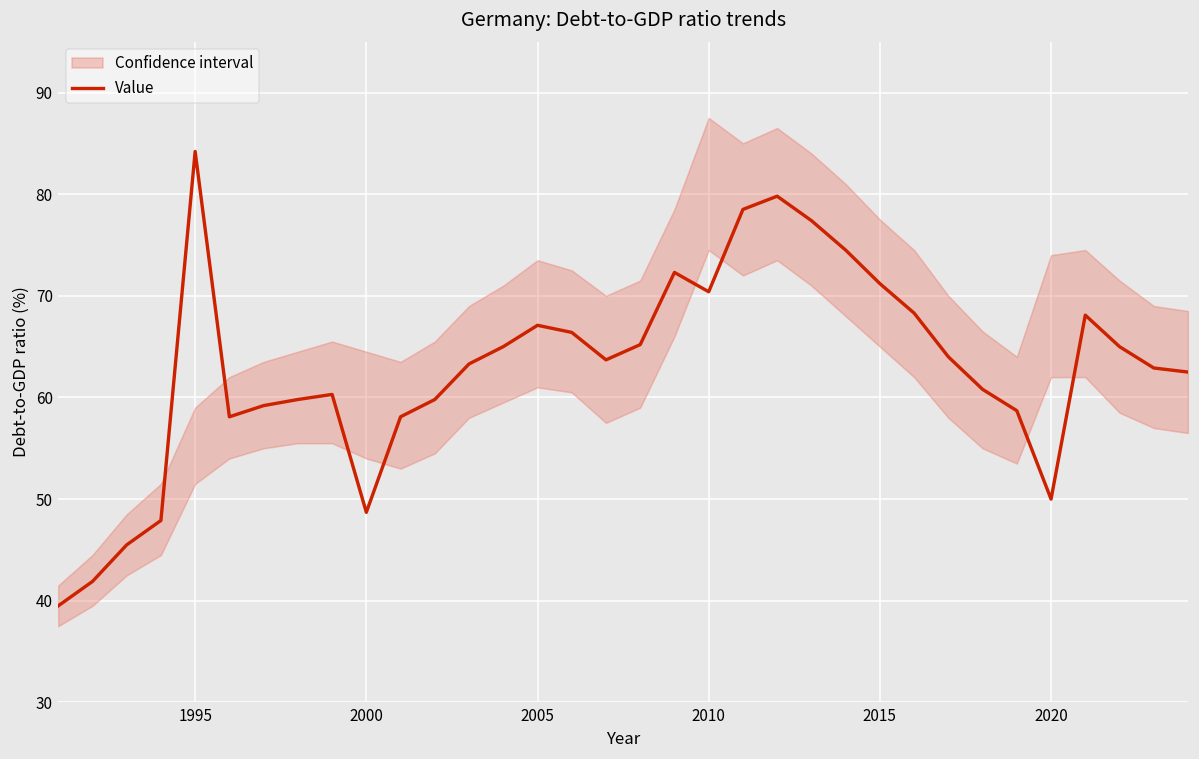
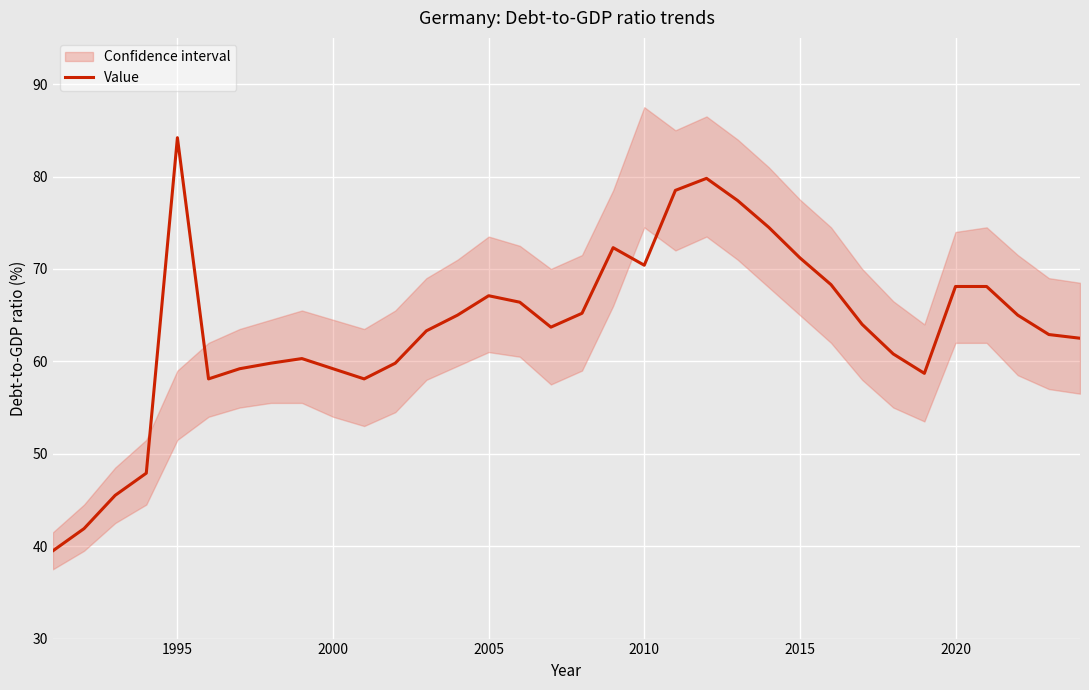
  {
    "Value": {
      "1995": 84,
-     "2000": 49,
+     "2000": 59,
      "2005": 67,
      "2010": 70,
      "2015": 71,
-     "2020": 50
+     "2020": 68
    }
  }
